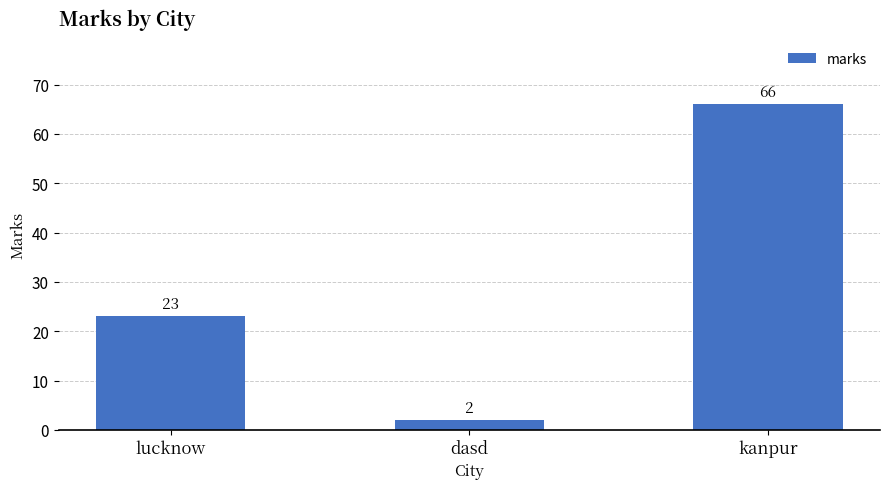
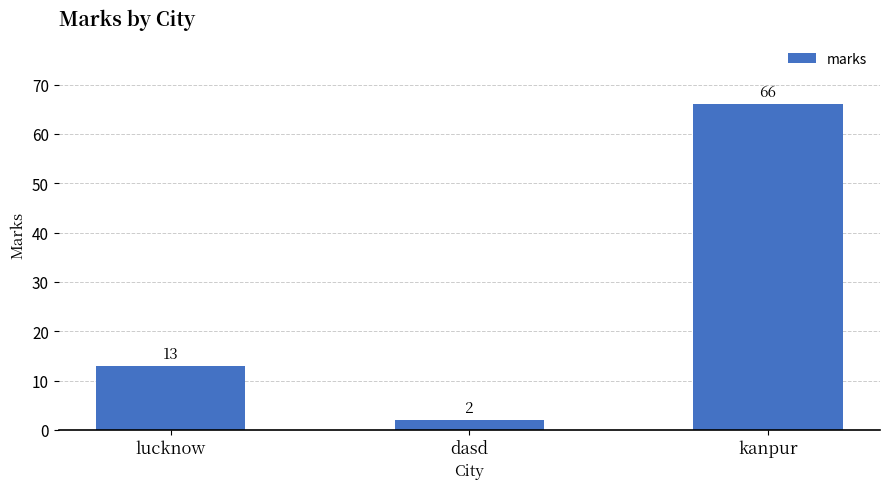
  {
-   "lucknow": 23,
+   "lucknow": 13,
    "dasd": 2,
    "kanpur": 66
  }
